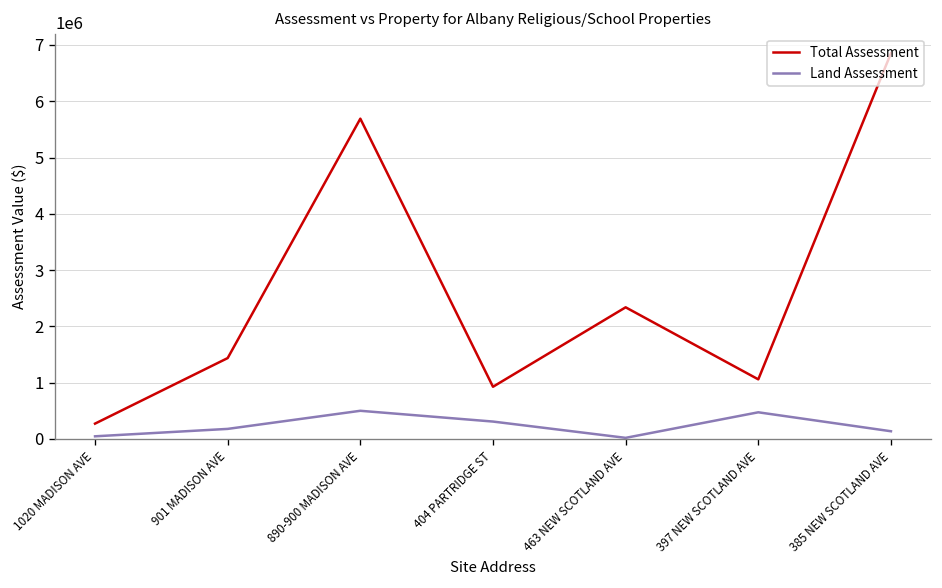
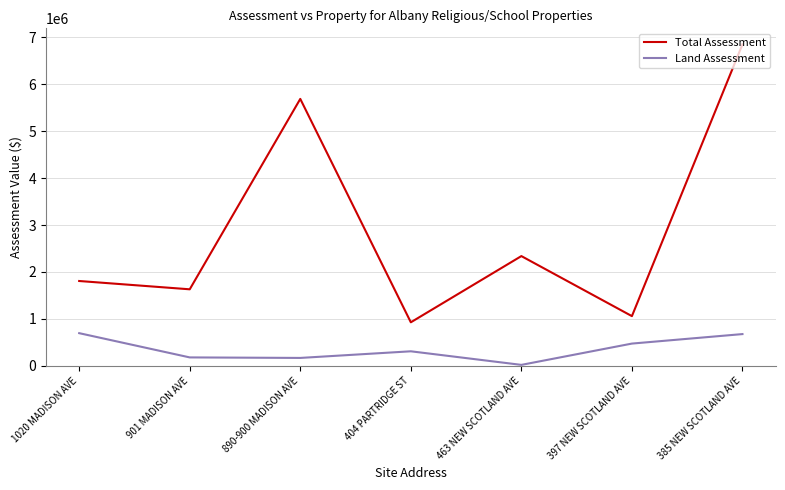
  {
    "Total Assessment": {
-     "1020 MADISON AVE": 300000,
-     "901 MADISON AVE": 1400000,
+     "1020 MADISON AVE": 1800000,
+     "901 MADISON AVE": 1600000,
      "890-900 MADISON AVE": 5700000,
      "404 PARTRIDGE ST": 900000,
      "463 NEW SCOTLAND AVE": 2300000,
      "397 NEW SCOTLAND AVE": 1100000
    },
    "Land Assessment": {
-     "1020 MADISON AVE": 0,
+     "1020 MADISON AVE": 700000,
      "901 MADISON AVE": 200000,
-     "890-900 MADISON AVE": 500000,
+     "890-900 MADISON AVE": 200000,
      "404 PARTRIDGE ST": 300000,
      "463 NEW SCOTLAND AVE": 0,
      "397 NEW SCOTLAND AVE": 500000,
-     "385 NEW SCOTLAND AVE": 100000
+     "385 NEW SCOTLAND AVE": 700000
    }
  }
